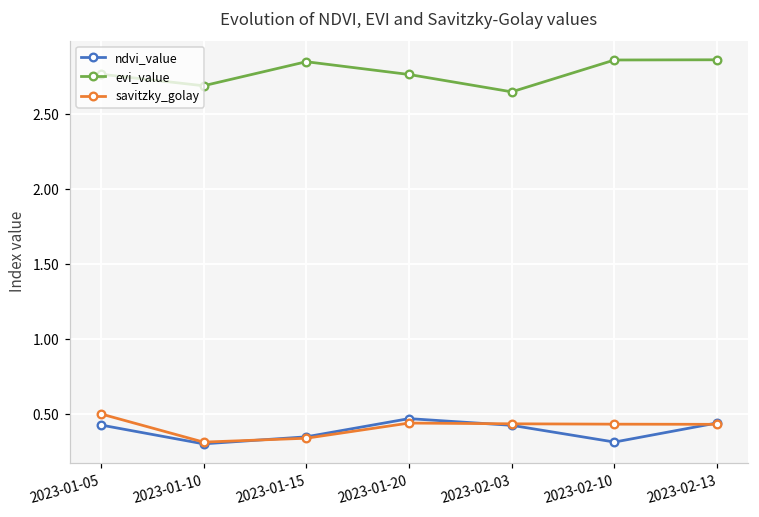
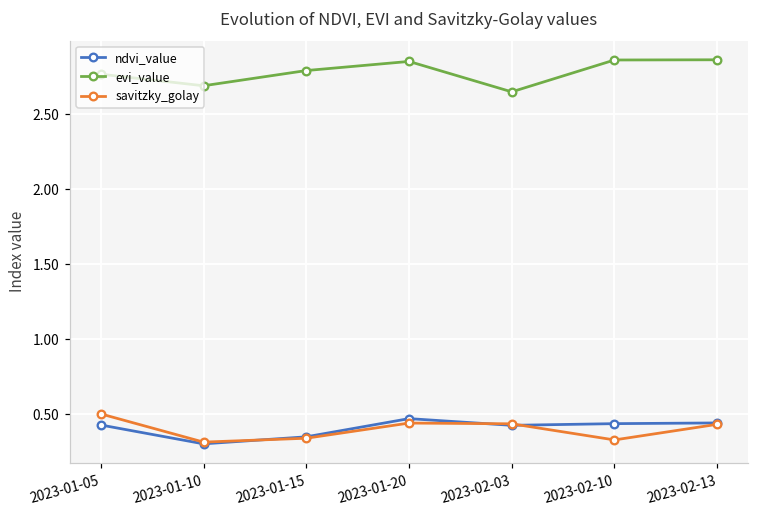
  {
    "ndvi_value": {
      "2023-01-05": 0.43,
      "2023-01-20": 0.47,
-     "2023-02-10": 0.32
+     "2023-02-10": 0.44
    },
    "evi_value": {
-     "2023-01-15": 2.85,
-     "2023-01-20": 2.76,
+     "2023-01-15": 2.79,
+     "2023-01-20": 2.85,
      "2023-02-03": 2.65,
      "2023-02-10": 2.86,
      "2023-02-13": 2.86
    },
    "savitzky_golay": {
      "2023-01-05": 0.50,
      "2023-01-20": 0.44,
-     "2023-02-10": 0.44
+     "2023-02-10": 0.33
    }
  }
